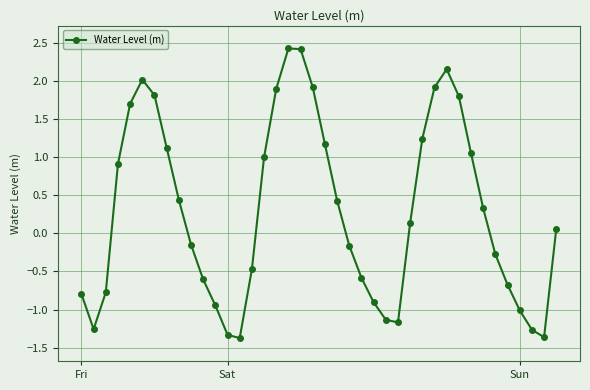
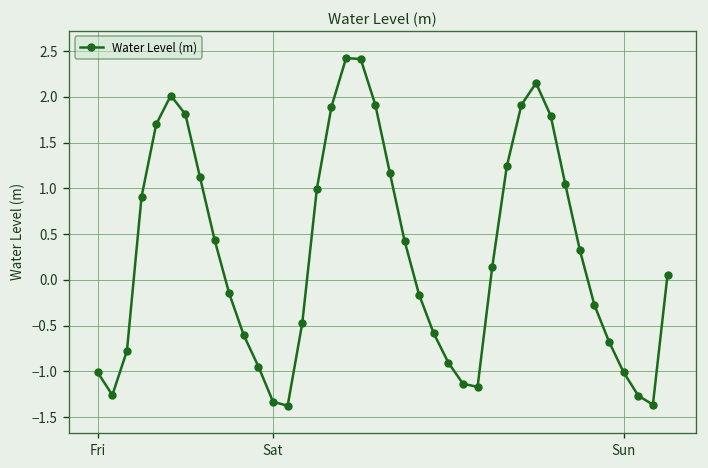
  {
-   "Fri": -0.8,
+   "Fri": -1.0,
    "Sat": -1.3,
    "Sun": -1.0
  }
